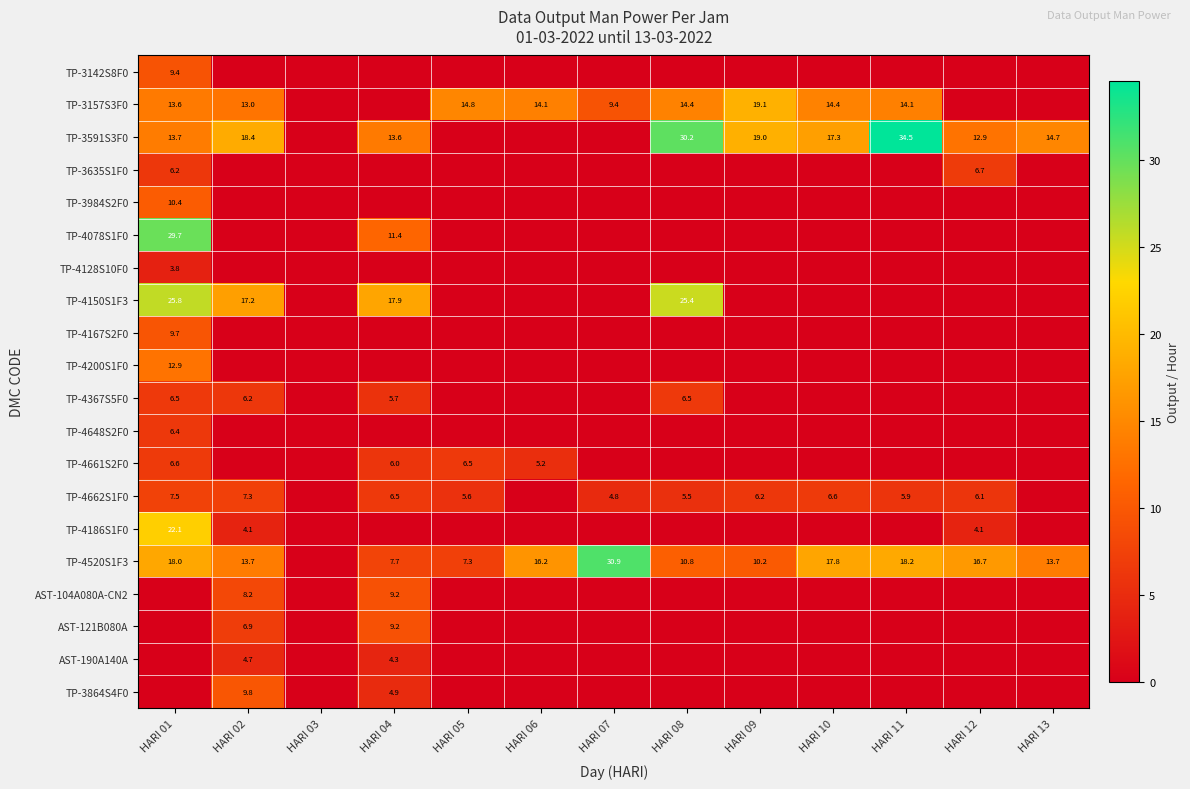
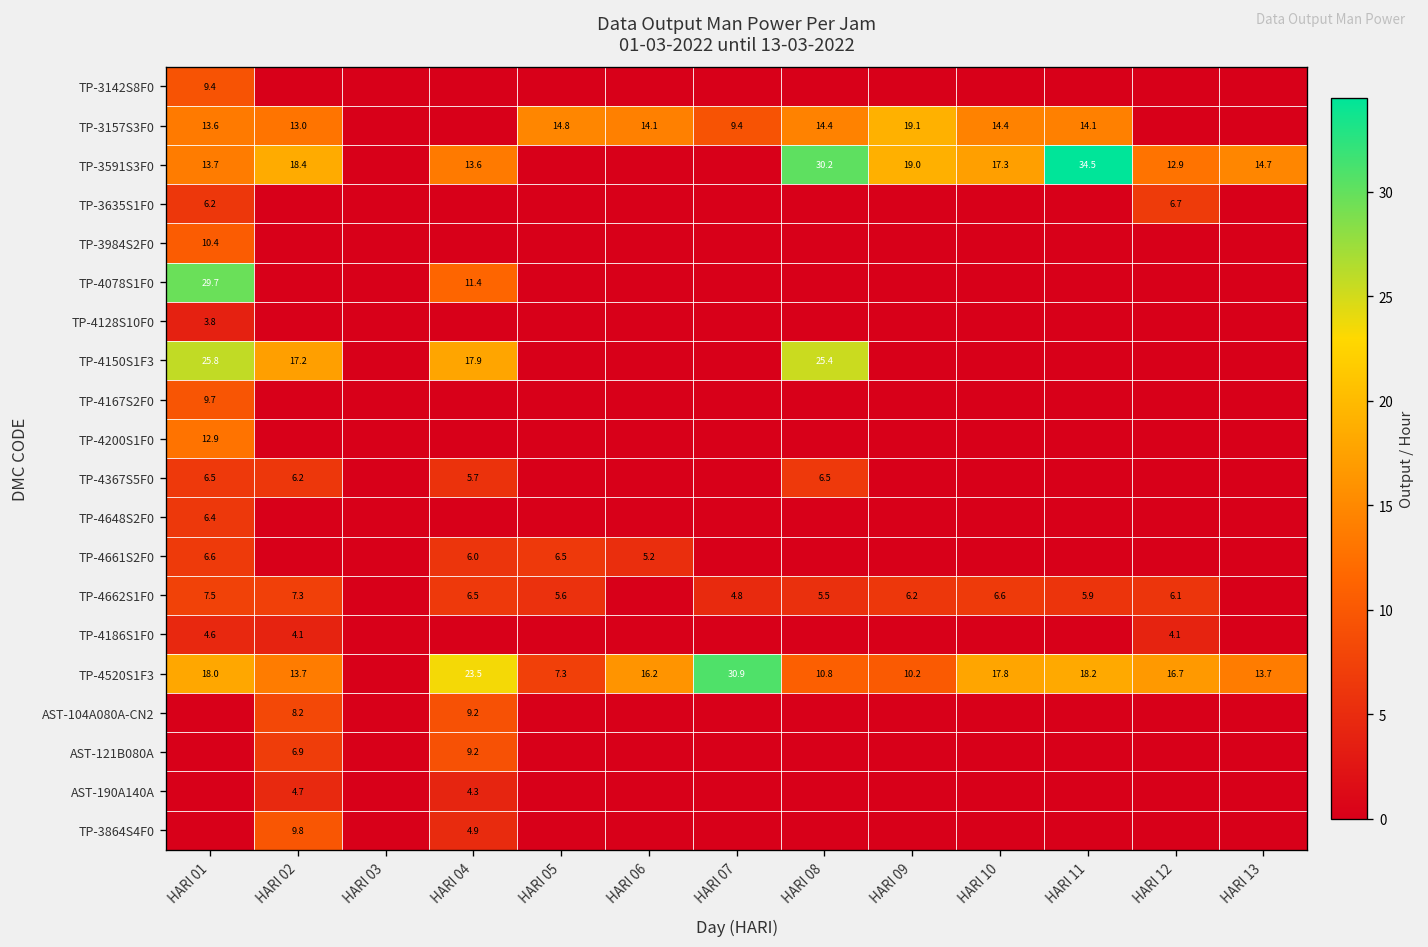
  {
    "TP-3142S8F0": {
      "HARI 01": 9.4
    },
    "TP-3157S3F0": {
      "HARI 01": 13.6,
      "HARI 02": 13.0,
      "HARI 05": 14.8,
      "HARI 06": 14.1,
      "HARI 07": 9.4,
      "HARI 08": 14.4,
      "HARI 09": 19.1,
      "HARI 10": 14.4,
      "HARI 11": 14.1
    },
    "TP-3591S3F0": {
      "HARI 01": 13.7,
      "HARI 02": 18.4,
      "HARI 04": 13.6,
      "HARI 08": 30.2,
      "HARI 09": 19.0,
      "HARI 10": 17.3,
      "HARI 11": 34.5,
      "HARI 12": 12.9,
      "HARI 13": 14.7
    },
    "TP-3635S1F0": {
      "HARI 01": 6.2,
      "HARI 12": 6.7
    },
    "TP-3984S2F0": {
      "HARI 01": 10.4
    },
    "TP-4078S1F0": {
      "HARI 01": 29.7,
      "HARI 04": 11.4
    },
    "TP-4128S10F0": {
      "HARI 01": 3.8
    },
    "TP-4150S1F3": {
      "HARI 01": 25.8,
      "HARI 02": 17.2,
      "HARI 04": 17.9,
      "HARI 08": 25.4
    },
    "TP-4167S2F0": {
      "HARI 01": 9.7
    },
    "TP-4200S1F0": {
      "HARI 01": 12.9
    },
    "TP-4367S5F0": {
      "HARI 01": 6.5,
      "HARI 02": 6.2,
      "HARI 04": 5.7,
      "HARI 08": 6.5
    },
    "TP-4648S2F0": {
      "HARI 01": 6.4
    },
    "TP-4661S2F0": {
      "HARI 01": 6.6,
      "HARI 04": 6.0,
      "HARI 05": 6.5,
      "HARI 06": 5.2
    },
    "TP-4662S1F0": {
      "HARI 01": 7.5,
      "HARI 02": 7.3,
      "HARI 04": 6.5,
      "HARI 05": 5.6,
      "HARI 07": 4.8,
      "HARI 08": 5.5,
      "HARI 09": 6.2,
      "HARI 10": 6.6,
      "HARI 11": 5.9,
      "HARI 12": 6.1
    },
    "TP-4186S1F0": {
-     "HARI 01": 22.1,
+     "HARI 01": 4.6,
      "HARI 02": 4.1,
      "HARI 12": 4.1
    },
    "TP-4520S1F3": {
      "HARI 01": 18.0,
      "HARI 02": 13.7,
-     "HARI 04": 7.7,
+     "HARI 04": 23.5,
      "HARI 05": 7.3,
      "HARI 06": 16.2,
      "HARI 07": 30.9,
      "HARI 08": 10.8,
      "HARI 09": 10.2,
      "HARI 10": 17.8,
      "HARI 11": 18.2,
      "HARI 12": 16.7,
      "HARI 13": 13.7
    },
    "AST-104A080A-CN2": {
      "HARI 02": 8.2,
      "HARI 04": 9.2
    },
    "AST-121B080A": {
      "HARI 02": 6.9,
      "HARI 04": 9.2
    },
    "AST-190A140A": {
      "HARI 02": 4.7,
      "HARI 04": 4.3
    },
    "TP-3864S4F0": {
      "HARI 02": 9.8,
      "HARI 04": 4.9
    }
  }
